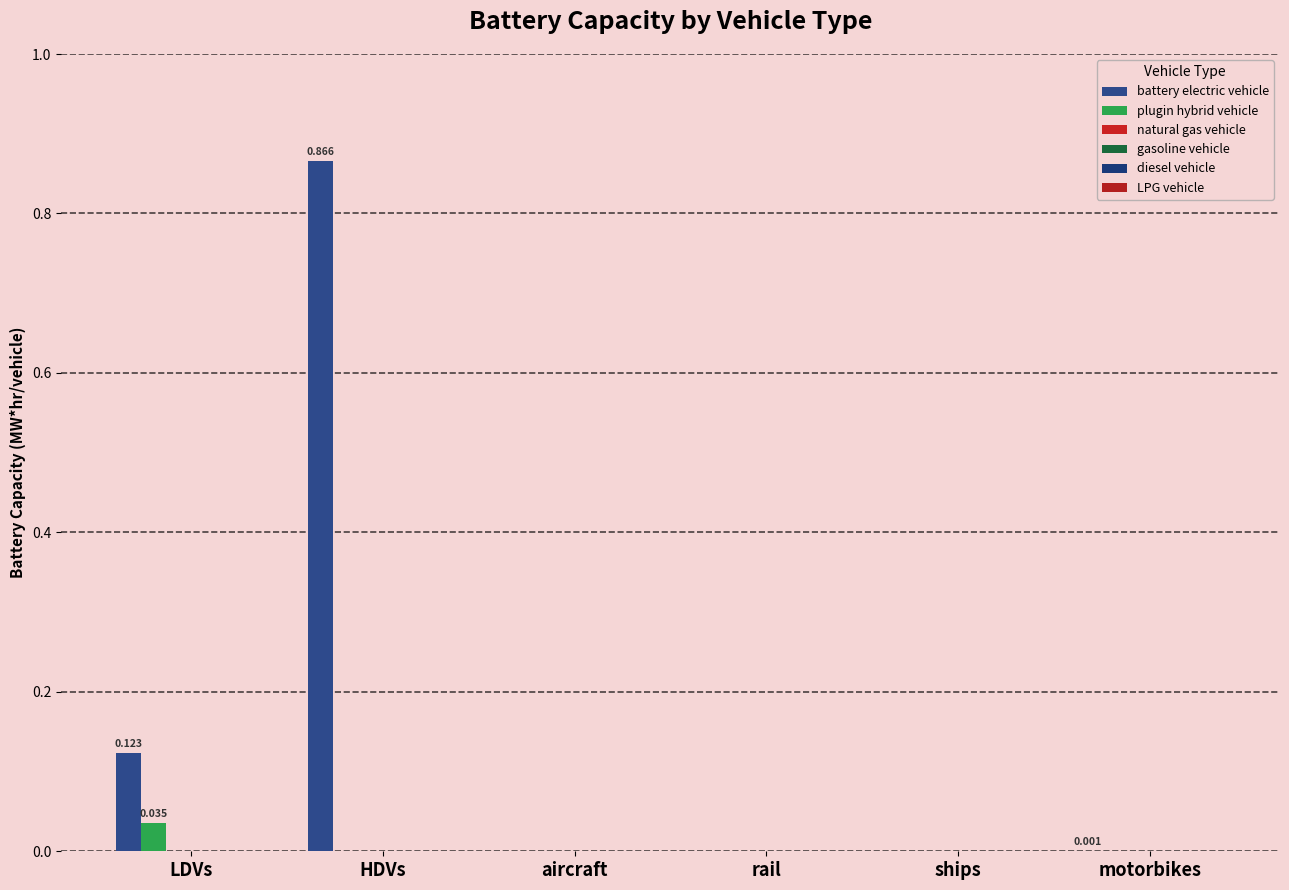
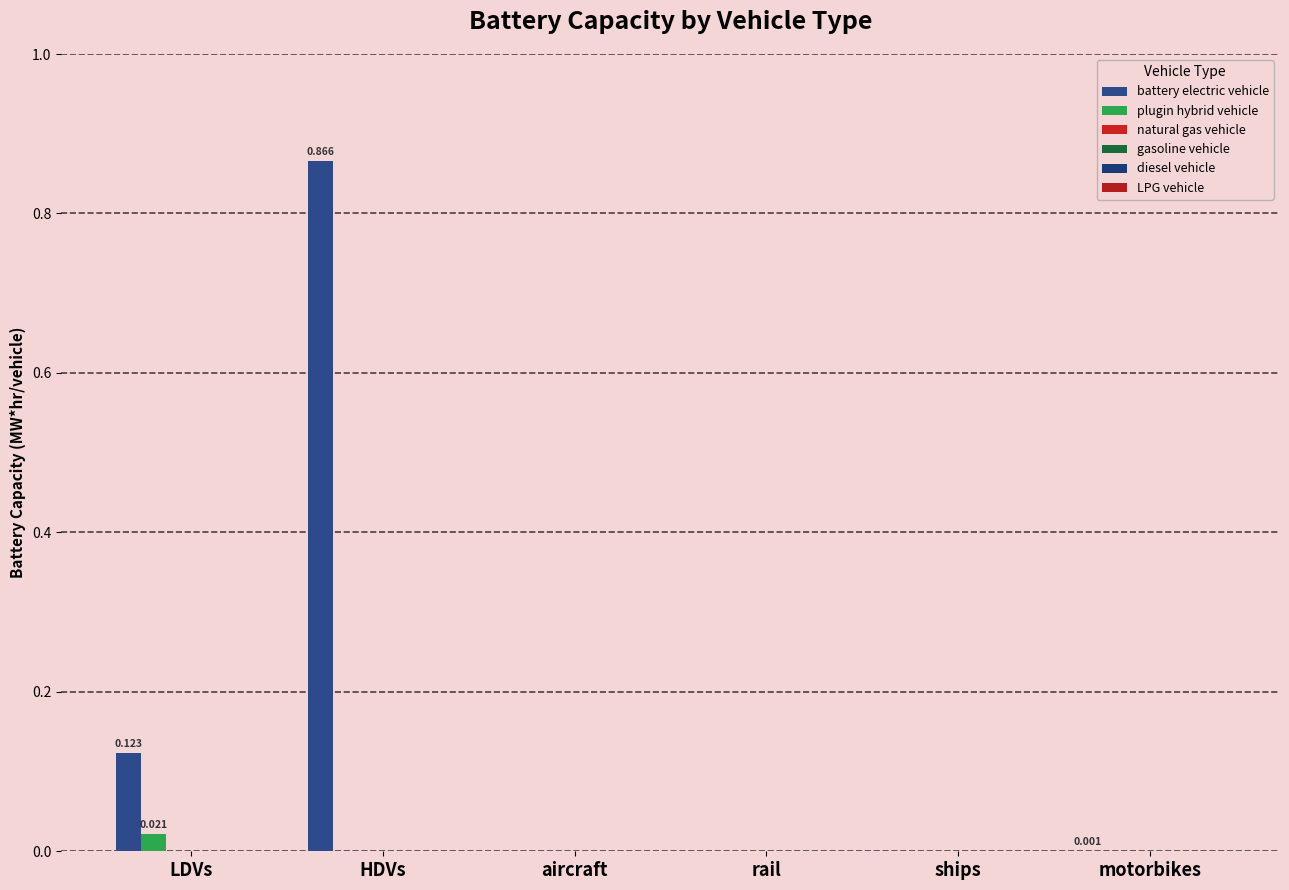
  {
    "plugin hybrid vehicle": {
-     "LDVs": 0.035
+     "LDVs": 0.021
    },
    "gasoline vehicle": {
      "LDVs": 0.00,
      "HDVs": 0.00,
      "aircraft": 0.00,
      "rail": 0.00,
      "ships": 0.00,
      "motorbikes": 0.00
    }
  }
